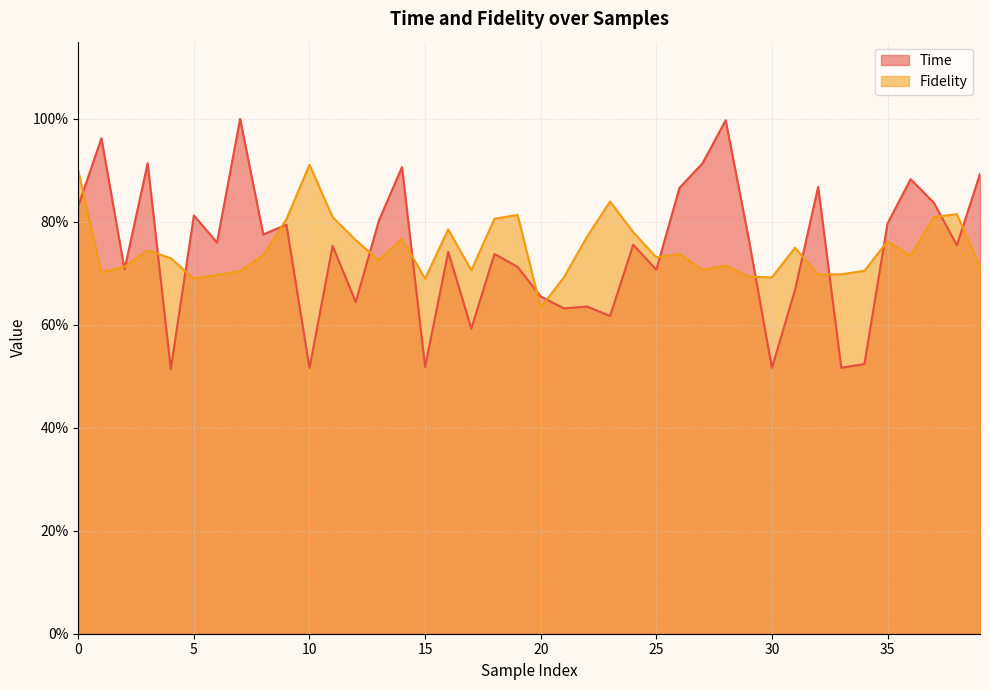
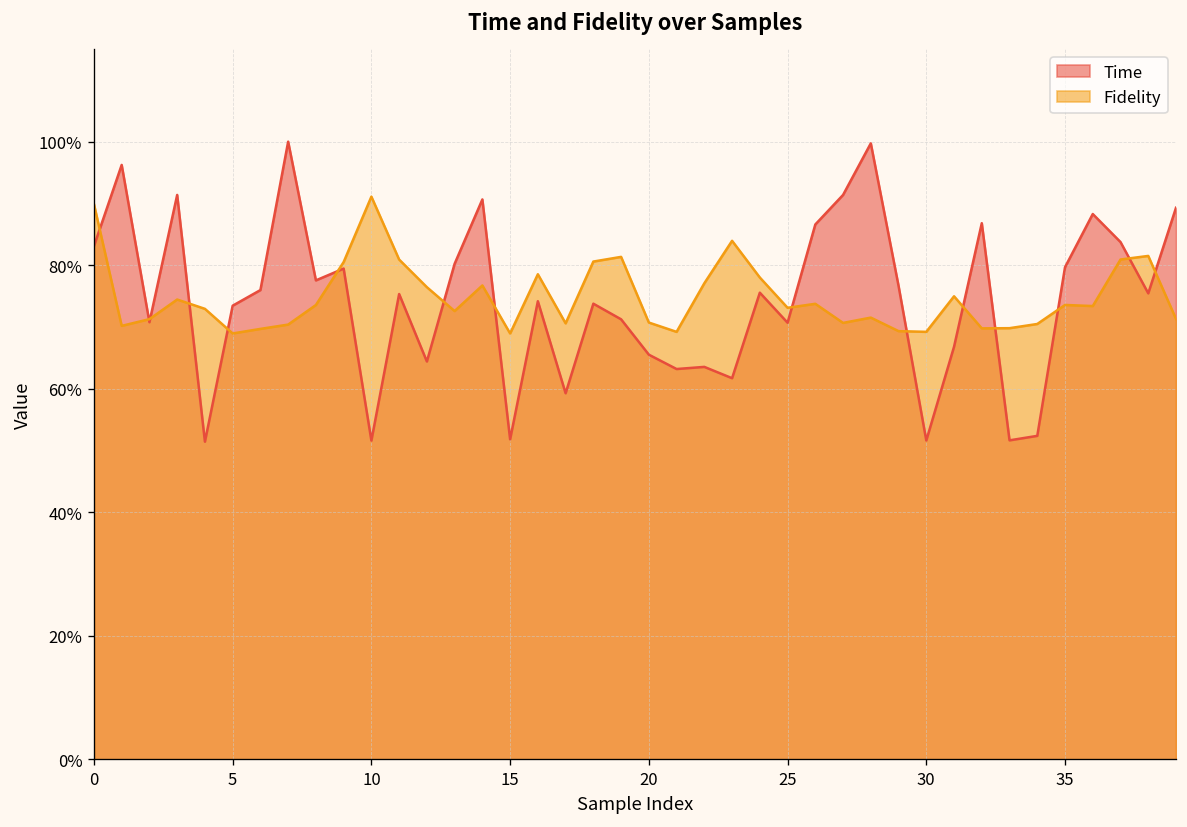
  {
    "Time": {
      "0": "83%",
-     "5": "81%",
+     "5": "73%",
      "10": "52%",
      "15": "52%",
      "20": "66%",
      "25": "71%",
      "30": "52%",
      "35": "80%"
    },
    "Fidelity": {
      "0": "90%",
      "5": "69%",
      "10": "91%",
      "15": "69%",
-     "20": "63%",
+     "20": "71%",
      "25": "73%",
      "30": "69%",
-     "35": "76%"
+     "35": "74%"
    }
  }
